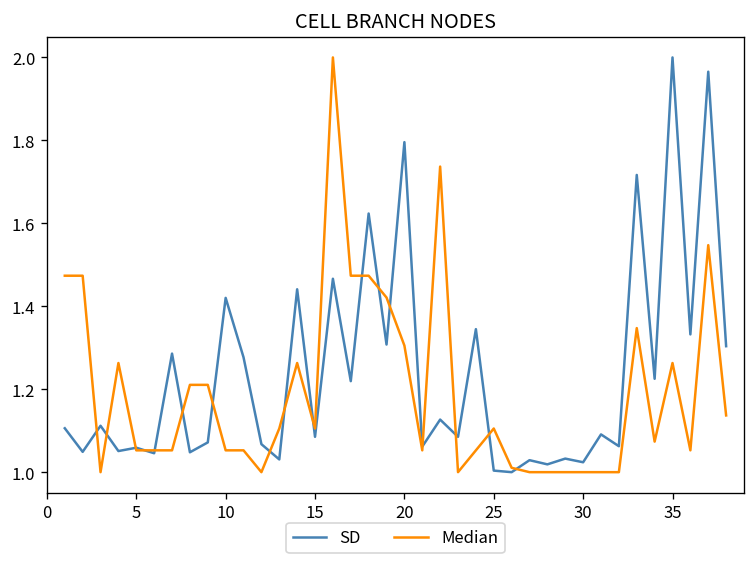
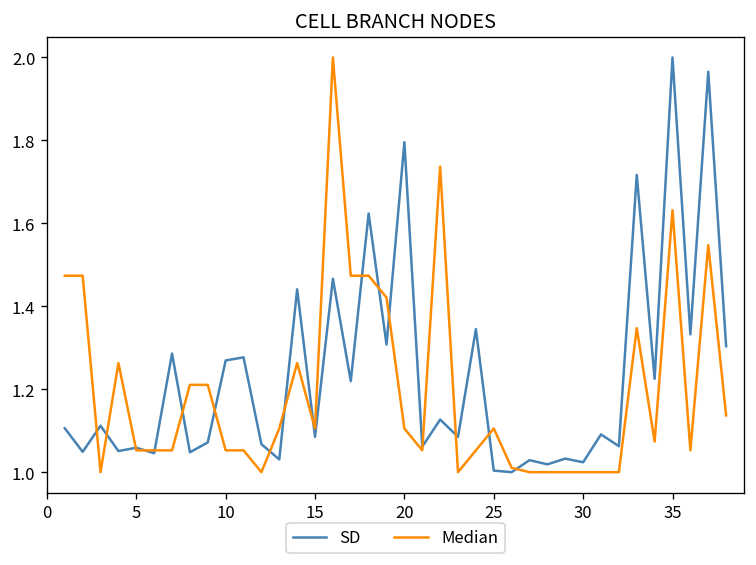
  {
    "SD": {
-     "10": 1.42,
+     "10": 1.27,
      "15": 1.09,
      "20": 1.80,
      "25": 1.00,
      "30": 1.02,
      "35": 2.00
    },
    "Median": {
      "10": 1.05,
      "15": 1.11,
-     "20": 1.31,
+     "20": 1.11,
      "25": 1.11,
      "30": 1.00,
-     "35": 1.26
+     "35": 1.63
    }
  }
